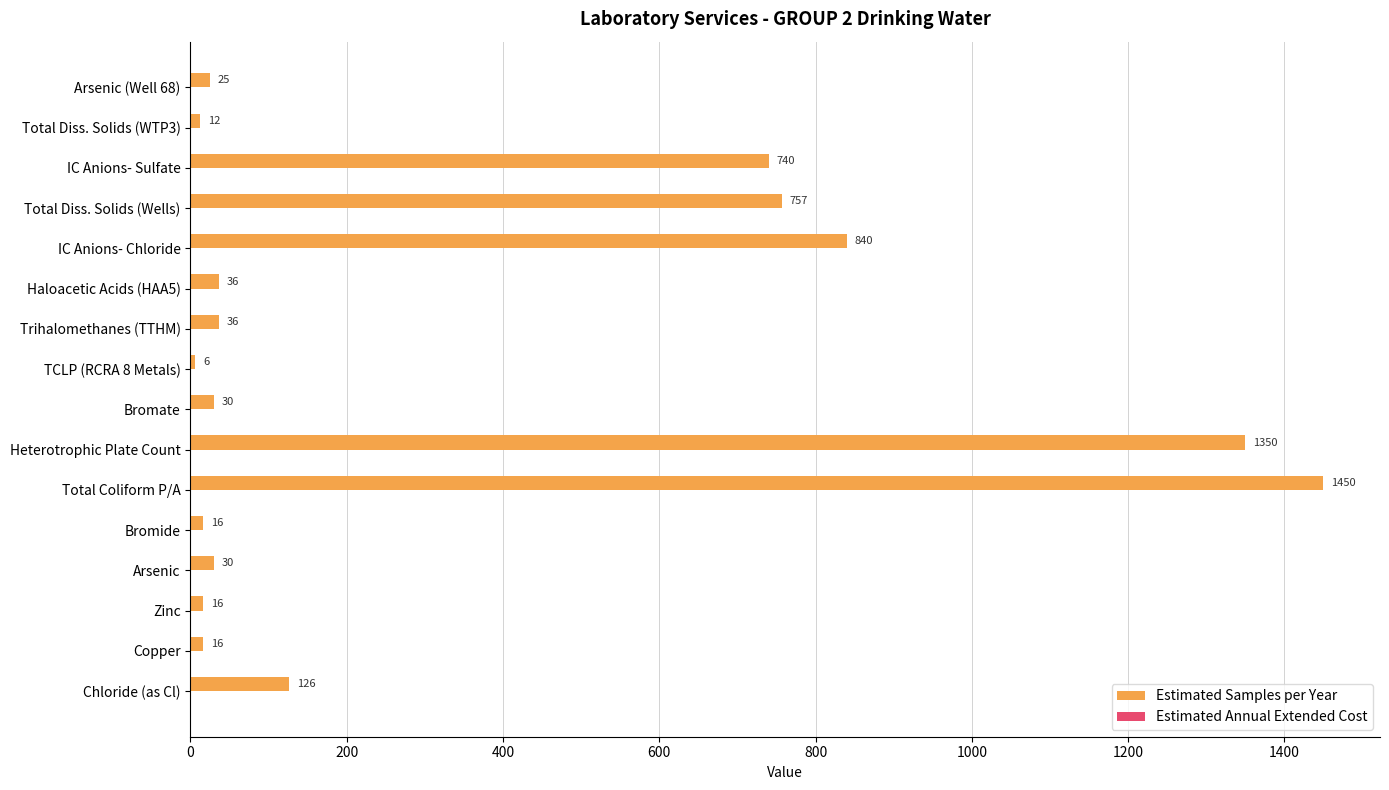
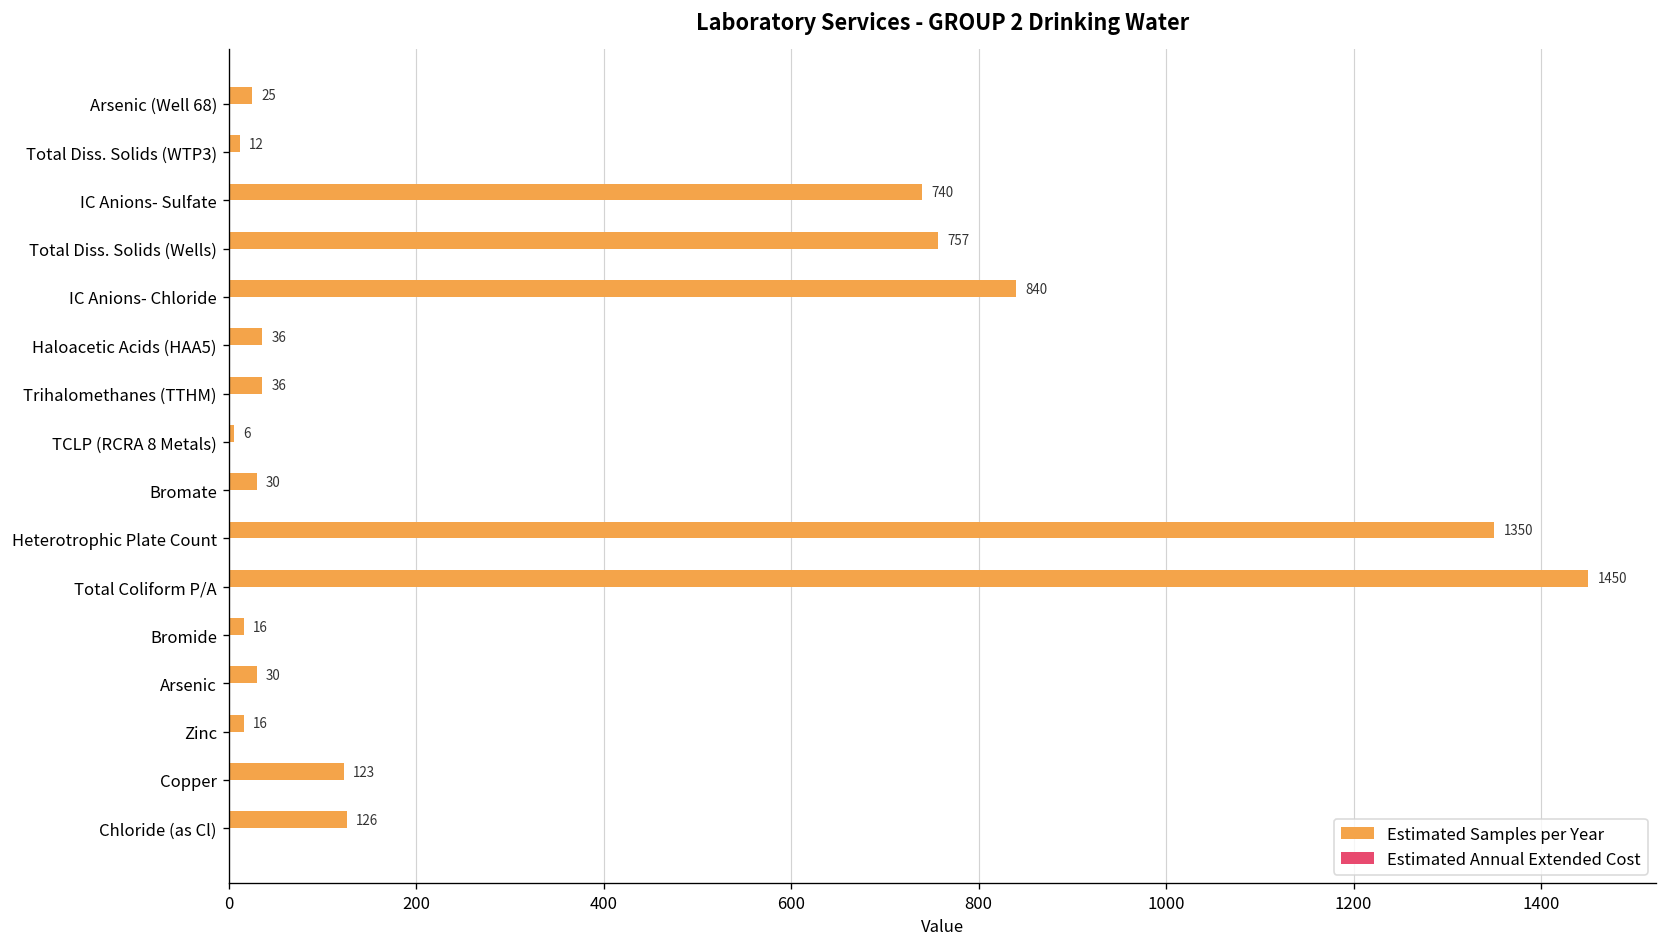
  {
    "Estimated Samples per Year": {
      "Arsenic (Well 68)": 25,
      "Total Diss. Solids (WTP3)": 12,
      "IC Anions- Sulfate": 740,
      "Total Diss. Solids (Wells)": 757,
      "IC Anions- Chloride": 840,
      "Haloacetic Acids (HAA5)": 36,
      "Trihalomethanes (TTHM)": 36,
      "TCLP (RCRA 8 Metals)": 6,
      "Bromate": 30,
      "Heterotrophic Plate Count": 1350,
      "Total Coliform P/A": 1450,
      "Bromide": 16,
      "Arsenic": 30,
      "Zinc": 16,
-     "Copper": 16,
+     "Copper": 123,
      "Chloride (as Cl)": 126
    },
    "Estimated Annual Extended Cost": {
      "Arsenic (Well 68)": 0,
      "Total Diss. Solids (WTP3)": 0,
      "IC Anions- Sulfate": 0,
      "Total Diss. Solids (Wells)": 0,
      "IC Anions- Chloride": 0,
      "Haloacetic Acids (HAA5)": 0,
      "Trihalomethanes (TTHM)": 0,
      "TCLP (RCRA 8 Metals)": 0,
      "Bromate": 0,
      "Heterotrophic Plate Count": 0,
      "Total Coliform P/A": 0,
      "Bromide": 0,
      "Arsenic": 0,
      "Zinc": 0,
      "Copper": 0,
      "Chloride (as Cl)": 0
    }
  }
